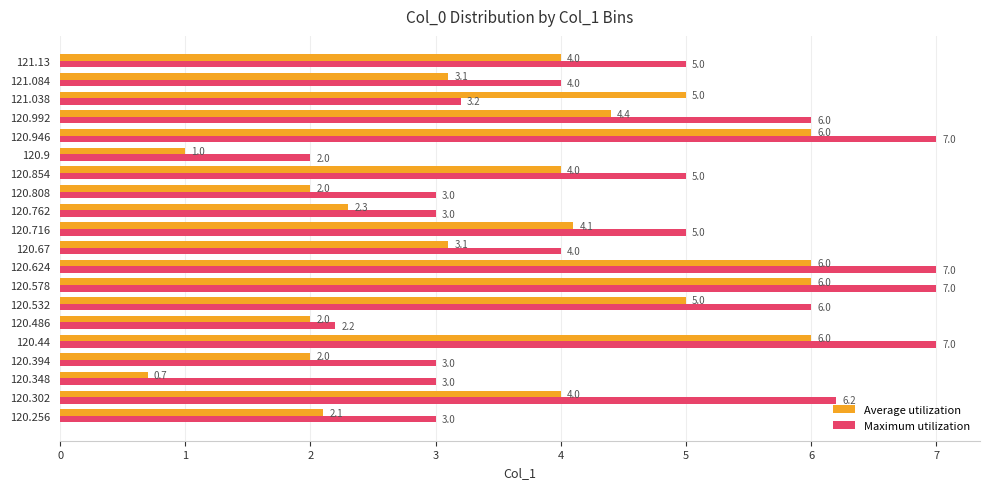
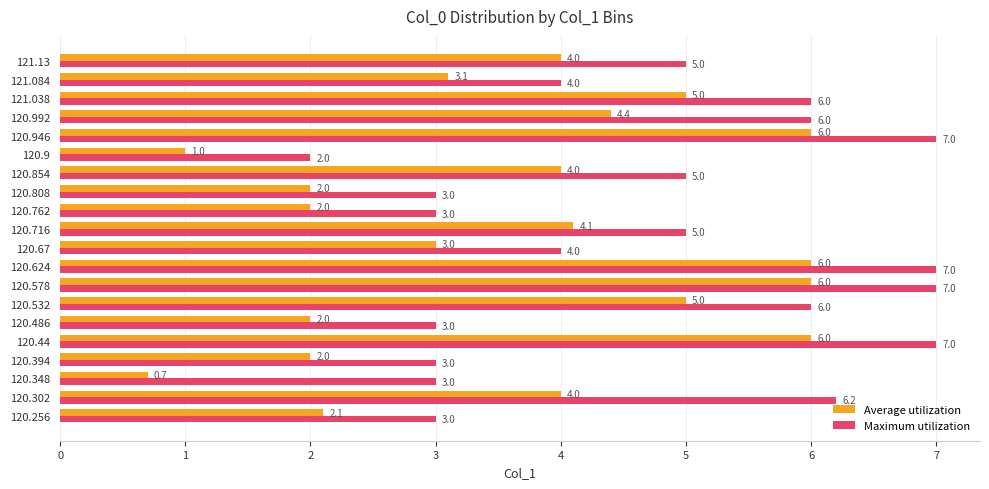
  {
    "Average utilization": {
      "121.13": 4.0,
      "121.084": 3.1,
      "121.038": 5.0,
      "120.992": 4.4,
      "120.946": 6.0,
      "120.9": 1.0,
      "120.854": 4.0,
      "120.808": 2.0,
-     "120.762": 2.3,
+     "120.762": 2.0,
      "120.716": 4.1,
-     "120.67": 3.1,
+     "120.67": 3.0,
      "120.624": 6.0,
      "120.578": 6.0,
      "120.532": 5.0,
      "120.486": 2.0,
      "120.44": 6.0,
      "120.394": 2.0,
      "120.348": 0.7,
      "120.302": 4.0,
      "120.256": 2.1
    },
    "Maximum utilization": {
      "121.13": 5.0,
      "121.084": 4.0,
-     "121.038": 3.2,
+     "121.038": 6.0,
      "120.992": 6.0,
      "120.946": 7.0,
      "120.9": 2.0,
      "120.854": 5.0,
      "120.808": 3.0,
      "120.762": 3.0,
      "120.716": 5.0,
      "120.67": 4.0,
      "120.624": 7.0,
      "120.578": 7.0,
      "120.532": 6.0,
-     "120.486": 2.2,
+     "120.486": 3.0,
      "120.44": 7.0,
      "120.394": 3.0,
      "120.348": 3.0,
      "120.302": 6.2,
      "120.256": 3.0
    }
  }
